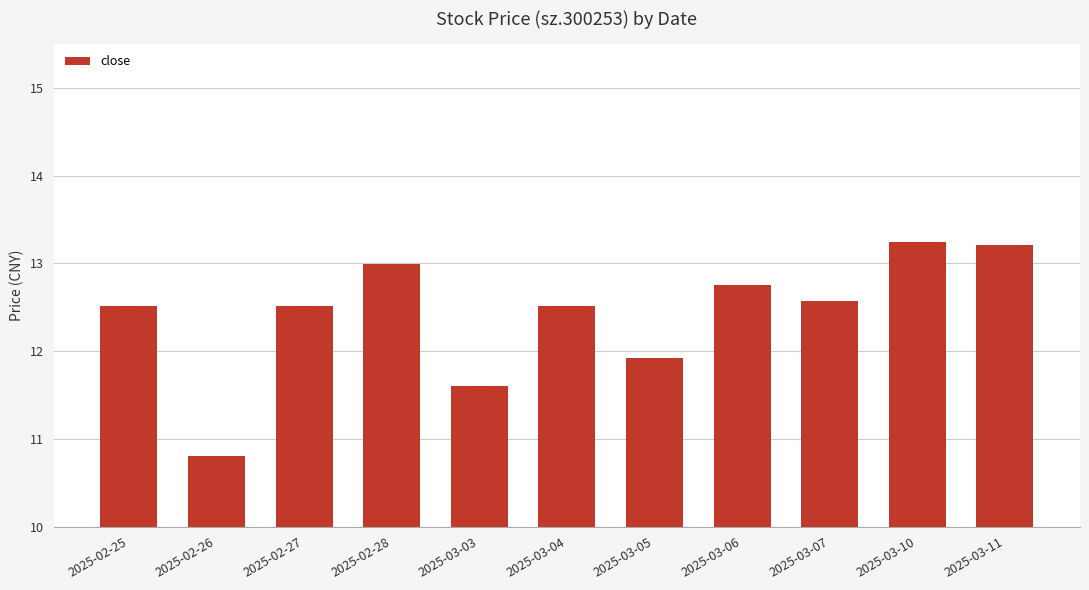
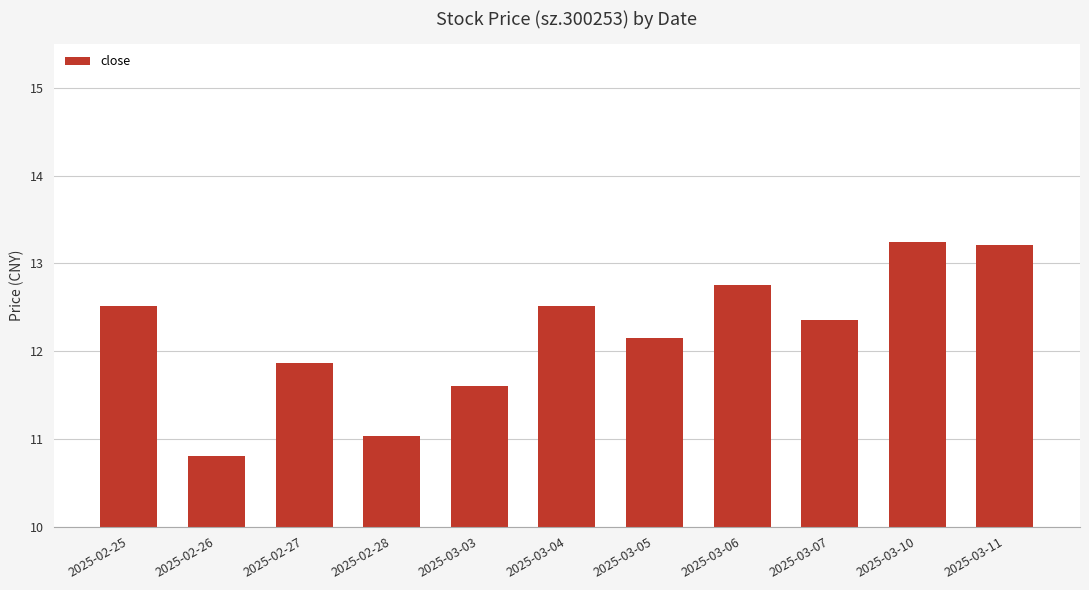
  {
    "2025-02-25": 12.5,
    "2025-02-26": 10.8,
-   "2025-02-27": 12.5,
-   "2025-02-28": 13.0,
+   "2025-02-27": 11.9,
+   "2025-02-28": 11.0,
    "2025-03-03": 11.6,
    "2025-03-04": 12.5,
-   "2025-03-05": 11.9,
+   "2025-03-05": 12.2,
    "2025-03-06": 12.8,
-   "2025-03-07": 12.6,
+   "2025-03-07": 12.4,
    "2025-03-10": 13.2,
    "2025-03-11": 13.2
  }
